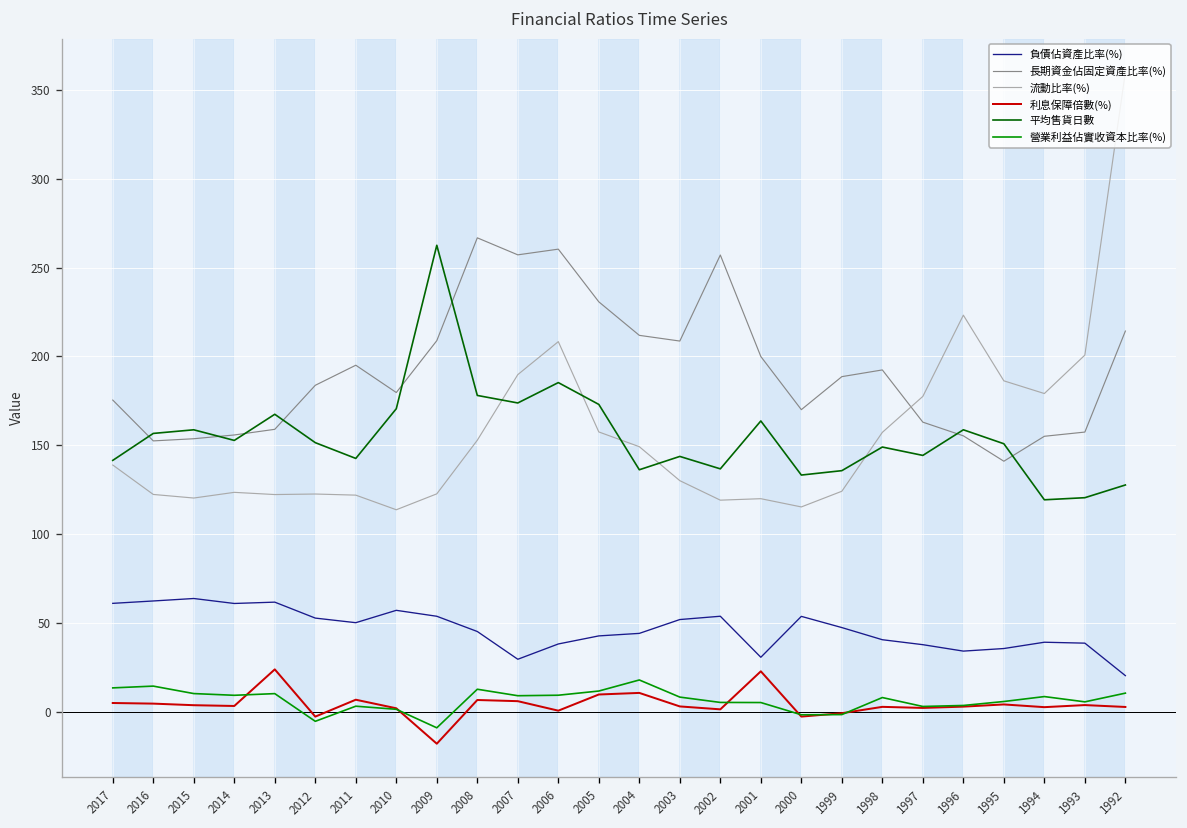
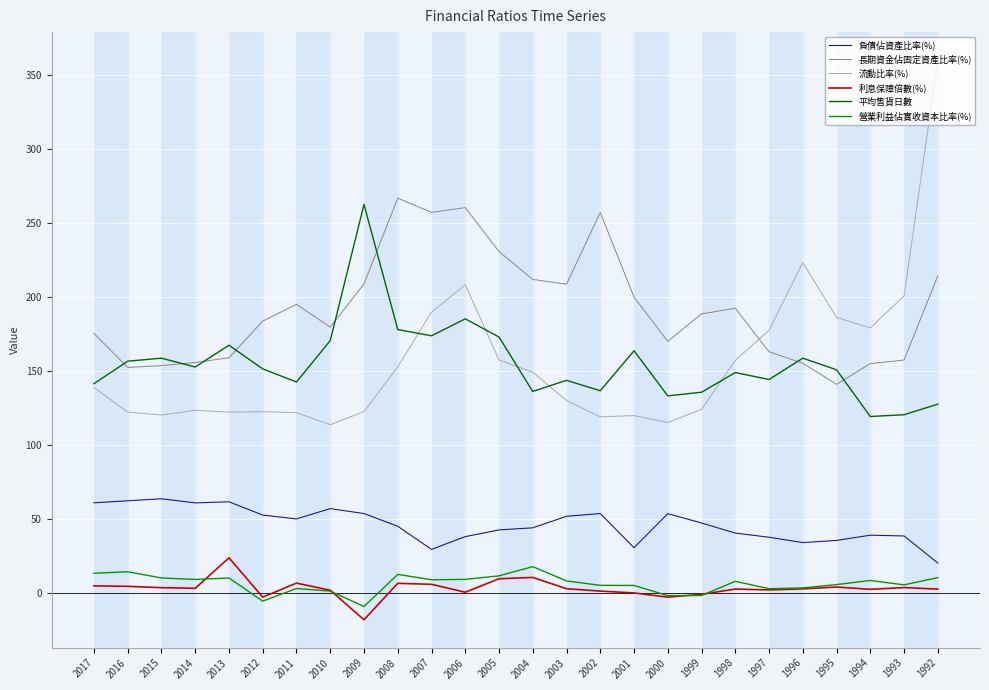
  {
    "負債佔資產比率(%)": {
      "2017": 61,
      "2016": 62,
      "2015": 64,
      "2014": 61,
      "2013": 62,
      "2012": 53,
      "2011": 50,
      "2010": 57,
      "2009": 54,
      "2008": 45,
      "2007": 29,
      "2006": 38,
      "2005": 43,
      "2004": 44,
      "2003": 52,
      "2002": 54,
      "2001": 31,
      "2000": 54,
      "1999": 47,
      "1998": 40,
      "1997": 38,
      "1996": 34,
      "1995": 36,
      "1994": 39,
      "1993": 39,
      "1992": 20
    },
    "利息保障倍數(%)": {
      "2017": 5,
      "2016": 5,
      "2015": 4,
      "2014": 3,
      "2013": 24,
      "2012": -3,
      "2011": 7,
      "2009": -18,
      "2008": 7,
      "2007": 6,
      "2006": 1,
      "2005": 10,
      "2004": 11,
      "2003": 3,
      "2002": 1,
-     "2001": 23,
+     "2001": 0,
      "1998": 3,
      "1994": 3,
      "1993": 4,
      "1992": 3
    }
  }
